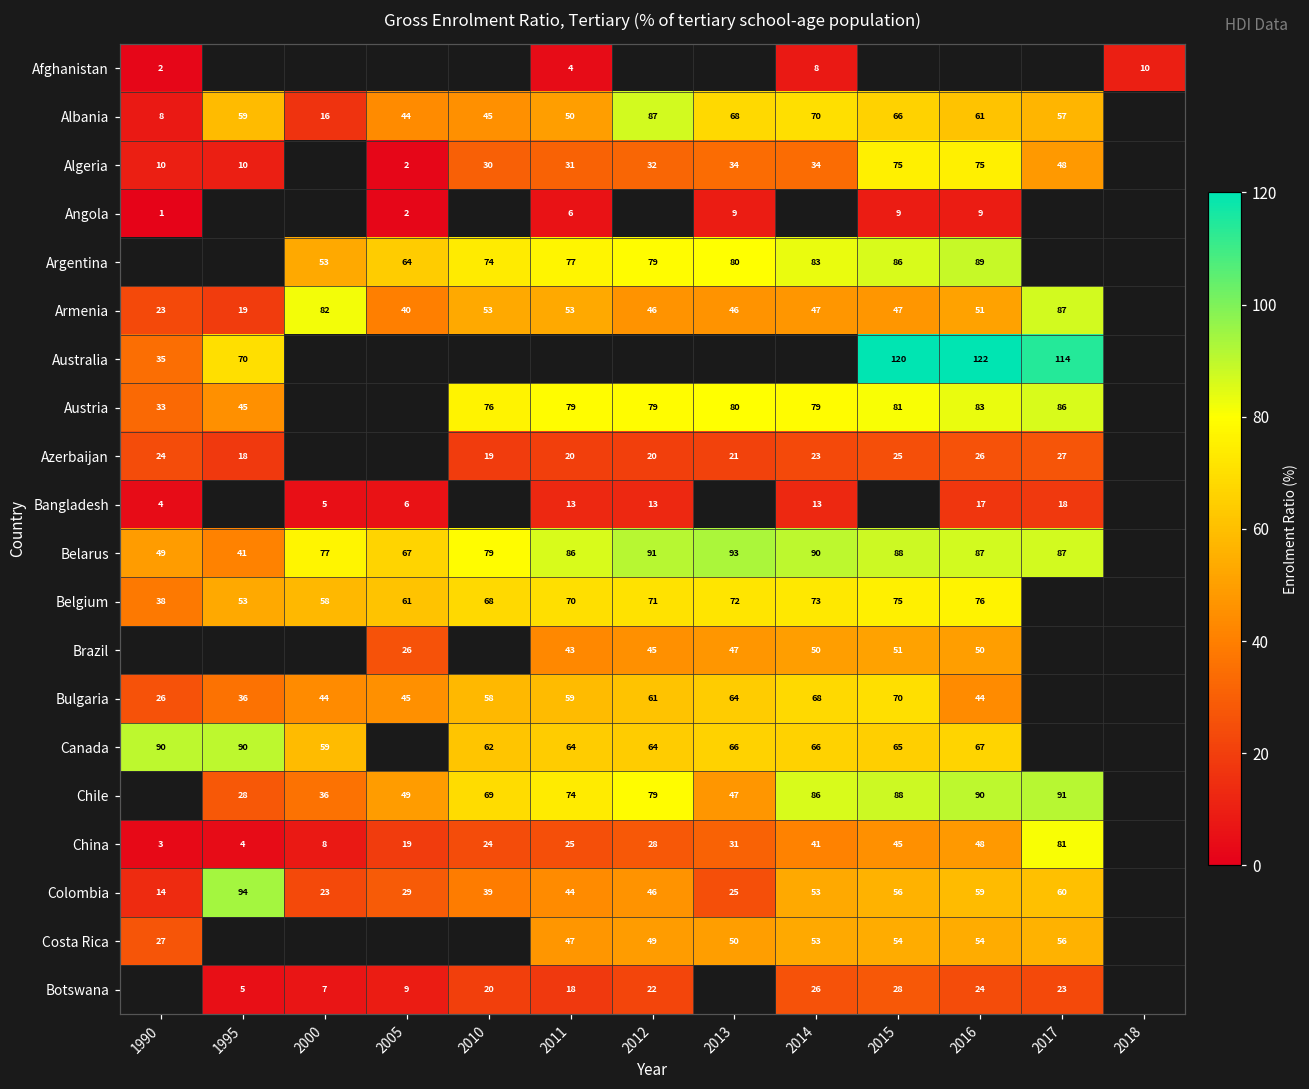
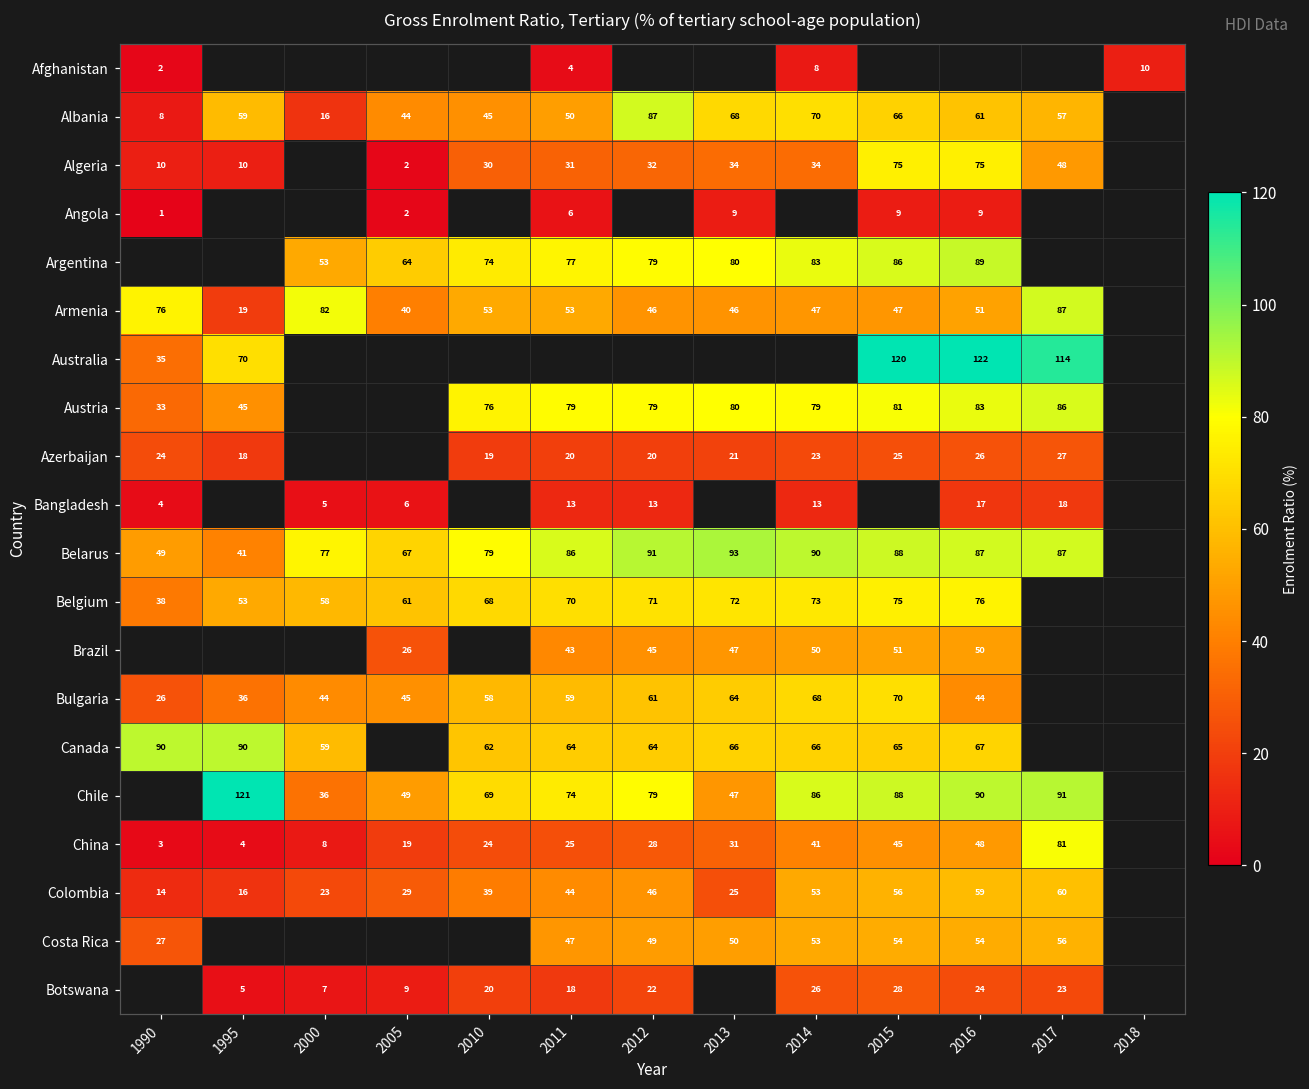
  {
    "Afghanistan": {
      "1990": 2,
      "2011": 4,
      "2014": 8,
      "2018": 10
    },
    "Albania": {
      "1990": 8,
      "1995": 59,
      "2000": 16,
      "2005": 44,
      "2010": 45,
      "2011": 50,
      "2012": 87,
      "2013": 68,
      "2014": 70,
      "2015": 66,
      "2016": 61,
      "2017": 57
    },
    "Algeria": {
      "1990": 10,
      "1995": 10,
      "2005": 2,
      "2010": 30,
      "2011": 31,
      "2012": 32,
      "2013": 34,
      "2014": 34,
      "2015": 75,
      "2016": 75,
      "2017": 48
    },
    "Angola": {
      "1990": 1,
      "2005": 2,
      "2011": 6,
      "2013": 9,
      "2015": 9,
      "2016": 9
    },
    "Argentina": {
      "2000": 53,
      "2005": 64,
      "2010": 74,
      "2011": 77,
      "2012": 79,
      "2013": 80,
      "2014": 83,
      "2015": 86,
      "2016": 89
    },
    "Armenia": {
-     "1990": 23,
+     "1990": 76,
      "1995": 19,
      "2000": 82,
      "2005": 40,
      "2010": 53,
      "2011": 53,
      "2012": 46,
      "2013": 46,
      "2014": 47,
      "2015": 47,
      "2016": 51,
      "2017": 87
    },
    "Australia": {
      "1990": 35,
      "1995": 70,
      "2015": 120,
      "2016": 122,
      "2017": 114
    },
    "Austria": {
      "1990": 33,
      "1995": 45,
      "2010": 76,
      "2011": 79,
      "2012": 79,
      "2013": 80,
      "2014": 79,
      "2015": 81,
      "2016": 83,
      "2017": 86
    },
    "Azerbaijan": {
      "1990": 24,
      "1995": 18,
      "2010": 19,
      "2011": 20,
      "2012": 20,
      "2013": 21,
      "2014": 23,
      "2015": 25,
      "2016": 26,
      "2017": 27
    },
    "Bangladesh": {
      "1990": 4,
      "2000": 5,
      "2005": 6,
      "2011": 13,
      "2012": 13,
      "2014": 13,
      "2016": 17,
      "2017": 18
    },
    "Belarus": {
      "1990": 49,
      "1995": 41,
      "2000": 77,
      "2005": 67,
      "2010": 79,
      "2011": 86,
      "2012": 91,
      "2013": 93,
      "2014": 90,
      "2015": 88,
      "2016": 87,
      "2017": 87
    },
    "Belgium": {
      "1990": 38,
      "1995": 53,
      "2000": 58,
      "2005": 61,
      "2010": 68,
      "2011": 70,
      "2012": 71,
      "2013": 72,
      "2014": 73,
      "2015": 75,
      "2016": 76
    },
    "Brazil": {
      "2005": 26,
      "2011": 43,
      "2012": 45,
      "2013": 47,
      "2014": 50,
      "2015": 51,
      "2016": 50
    },
    "Bulgaria": {
      "1990": 26,
      "1995": 36,
      "2000": 44,
      "2005": 45,
      "2010": 58,
      "2011": 59,
      "2012": 61,
      "2013": 64,
      "2014": 68,
      "2015": 70,
      "2016": 44
    },
    "Canada": {
      "1990": 90,
      "1995": 90,
      "2000": 59,
      "2010": 62,
      "2011": 64,
      "2012": 64,
      "2013": 66,
      "2014": 66,
      "2015": 65,
      "2016": 67
    },
    "Chile": {
-     "1995": 28,
+     "1995": 121,
      "2000": 36,
      "2005": 49,
      "2010": 69,
      "2011": 74,
      "2012": 79,
      "2013": 47,
      "2014": 86,
      "2015": 88,
      "2016": 90,
      "2017": 91
    },
    "China": {
      "1990": 3,
      "1995": 4,
      "2000": 8,
      "2005": 19,
      "2010": 24,
      "2011": 25,
      "2012": 28,
      "2013": 31,
      "2014": 41,
      "2015": 45,
      "2016": 48,
      "2017": 81
    },
    "Colombia": {
      "1990": 14,
-     "1995": 94,
+     "1995": 16,
      "2000": 23,
      "2005": 29,
      "2010": 39,
      "2011": 44,
      "2012": 46,
      "2013": 25,
      "2014": 53,
      "2015": 56,
      "2016": 59,
      "2017": 60
    },
    "Costa Rica": {
      "1990": 27,
      "2011": 47,
      "2012": 49,
      "2013": 50,
      "2014": 53,
      "2015": 54,
      "2016": 54,
      "2017": 56
    },
    "Botswana": {
      "1995": 5,
      "2000": 7,
      "2005": 9,
      "2010": 20,
      "2011": 18,
      "2012": 22,
      "2014": 26,
      "2015": 28,
      "2016": 24,
      "2017": 23
    }
  }
